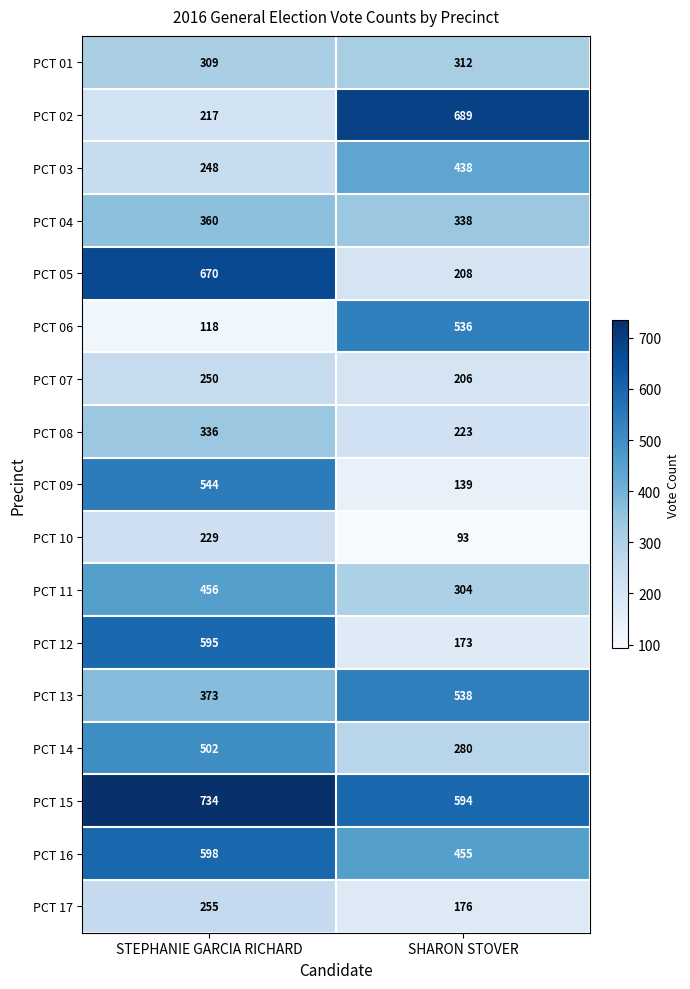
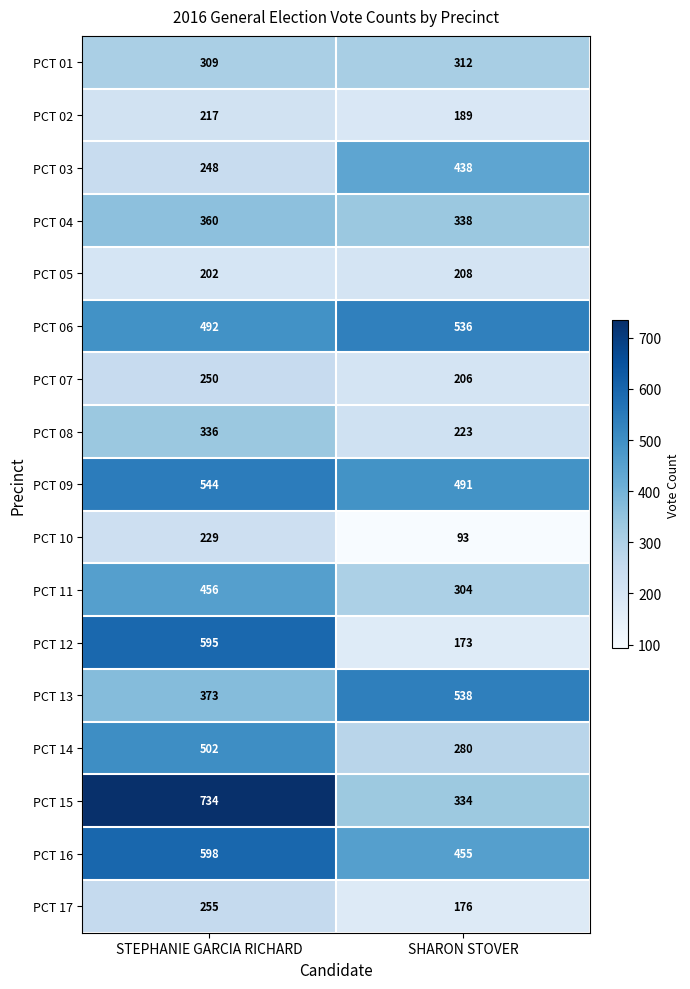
  {
    "PCT 01": {
      "STEPHANIE GARCIA RICHARD": 309,
      "SHARON STOVER": 312
    },
    "PCT 02": {
      "STEPHANIE GARCIA RICHARD": 217,
-     "SHARON STOVER": 689
+     "SHARON STOVER": 189
    },
    "PCT 03": {
      "STEPHANIE GARCIA RICHARD": 248,
      "SHARON STOVER": 438
    },
    "PCT 04": {
      "STEPHANIE GARCIA RICHARD": 360,
      "SHARON STOVER": 338
    },
    "PCT 05": {
-     "STEPHANIE GARCIA RICHARD": 670,
+     "STEPHANIE GARCIA RICHARD": 202,
      "SHARON STOVER": 208
    },
    "PCT 06": {
-     "STEPHANIE GARCIA RICHARD": 118,
+     "STEPHANIE GARCIA RICHARD": 492,
      "SHARON STOVER": 536
    },
    "PCT 07": {
      "STEPHANIE GARCIA RICHARD": 250,
      "SHARON STOVER": 206
    },
    "PCT 08": {
      "STEPHANIE GARCIA RICHARD": 336,
      "SHARON STOVER": 223
    },
    "PCT 09": {
      "STEPHANIE GARCIA RICHARD": 544,
-     "SHARON STOVER": 139
+     "SHARON STOVER": 491
    },
    "PCT 10": {
      "STEPHANIE GARCIA RICHARD": 229,
      "SHARON STOVER": 93
    },
    "PCT 11": {
      "STEPHANIE GARCIA RICHARD": 456,
      "SHARON STOVER": 304
    },
    "PCT 12": {
      "STEPHANIE GARCIA RICHARD": 595,
      "SHARON STOVER": 173
    },
    "PCT 13": {
      "STEPHANIE GARCIA RICHARD": 373,
      "SHARON STOVER": 538
    },
    "PCT 14": {
      "STEPHANIE GARCIA RICHARD": 502,
      "SHARON STOVER": 280
    },
    "PCT 15": {
      "STEPHANIE GARCIA RICHARD": 734,
-     "SHARON STOVER": 594
+     "SHARON STOVER": 334
    },
    "PCT 16": {
      "STEPHANIE GARCIA RICHARD": 598,
      "SHARON STOVER": 455
    },
    "PCT 17": {
      "STEPHANIE GARCIA RICHARD": 255,
      "SHARON STOVER": 176
    }
  }
